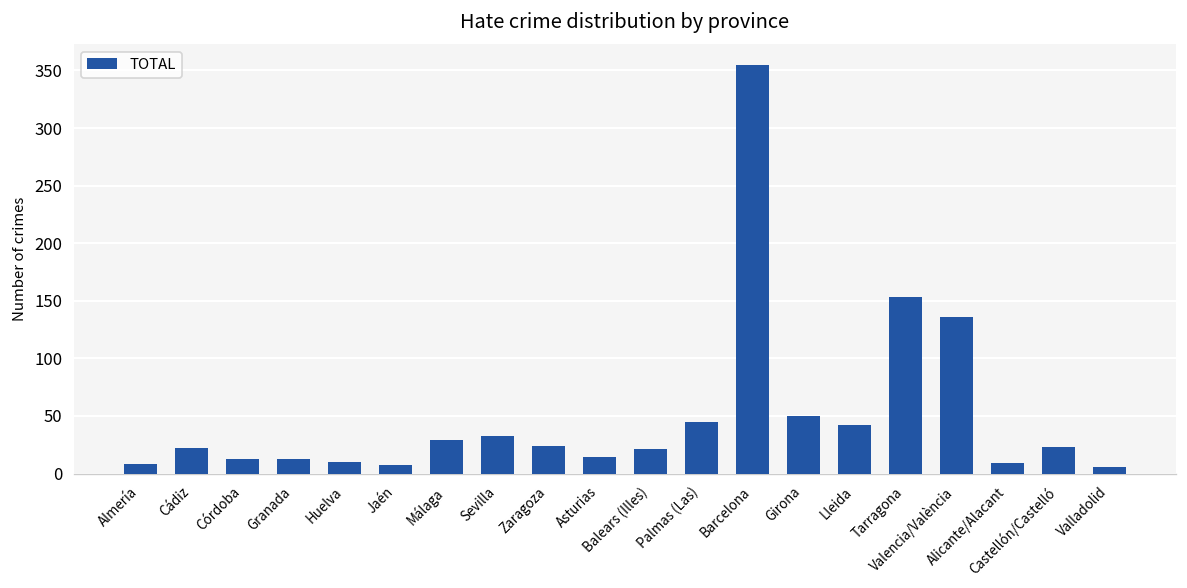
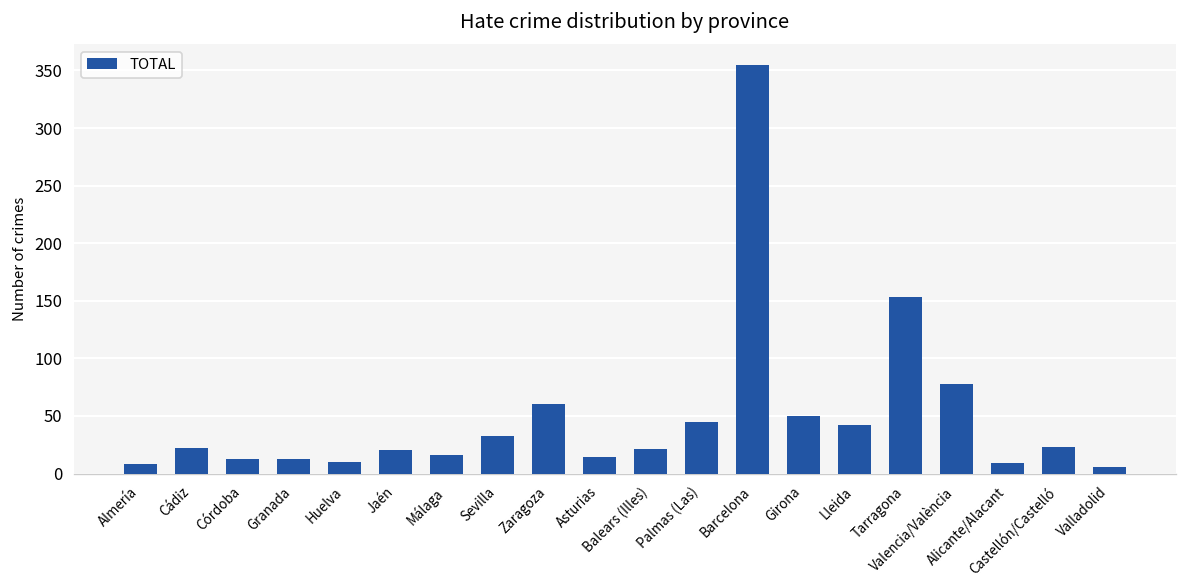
  {
    "Almería": 10,
    "Cádiz": 20,
    "Córdoba": 10,
    "Granada": 10,
    "Huelva": 10,
-   "Jaén": 10,
-   "Málaga": 30,
+   "Jaén": 20,
+   "Málaga": 20,
    "Sevilla": 30,
-   "Zaragoza": 20,
+   "Zaragoza": 60,
    "Asturias": 10,
    "Balears (Illes)": 20,
    "Palmas (Las)": 50,
    "Barcelona": 360,
    "Girona": 50,
    "Lleida": 40,
    "Tarragona": 150,
-   "Valencia/València": 140,
+   "Valencia/València": 80,
    "Alicante/Alacant": 10,
    "Castellón/Castelló": 20,
    "Valladolid": 10
  }
